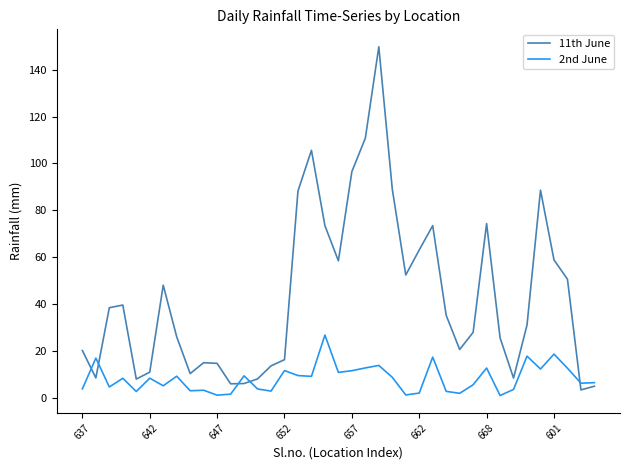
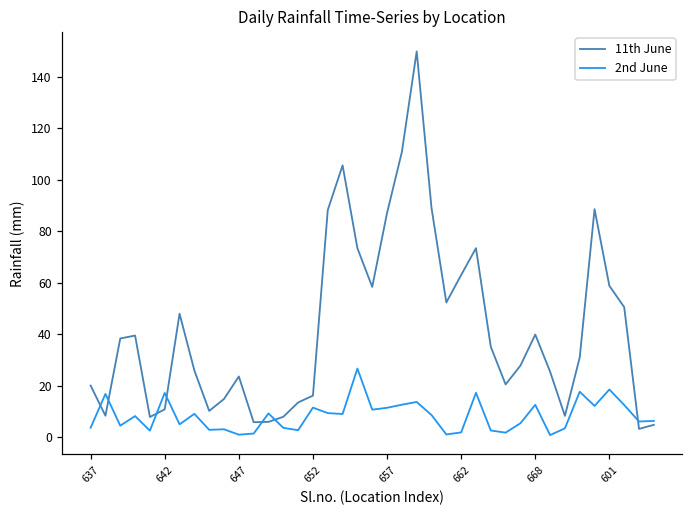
  {
    "11th June": {
      "637": 20,
      "642": 11,
-     "647": 15,
+     "647": 24,
      "652": 16,
-     "657": 97,
+     "657": 87,
      "662": 63,
-     "668": 74,
+     "668": 40,
      "601": 59
    },
    "2nd June": {
      "637": 4,
-     "642": 8,
+     "642": 17,
      "647": 1,
      "652": 12,
      "657": 12,
      "662": 2,
      "668": 13,
      "601": 19
    }
  }
